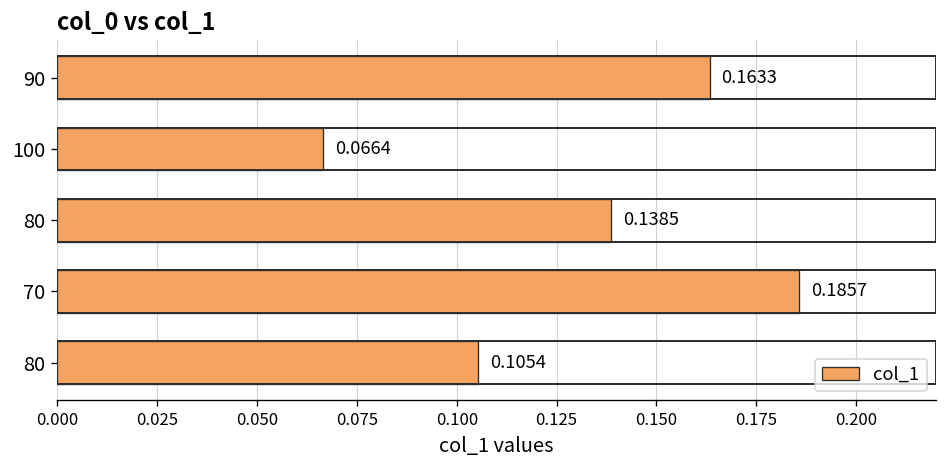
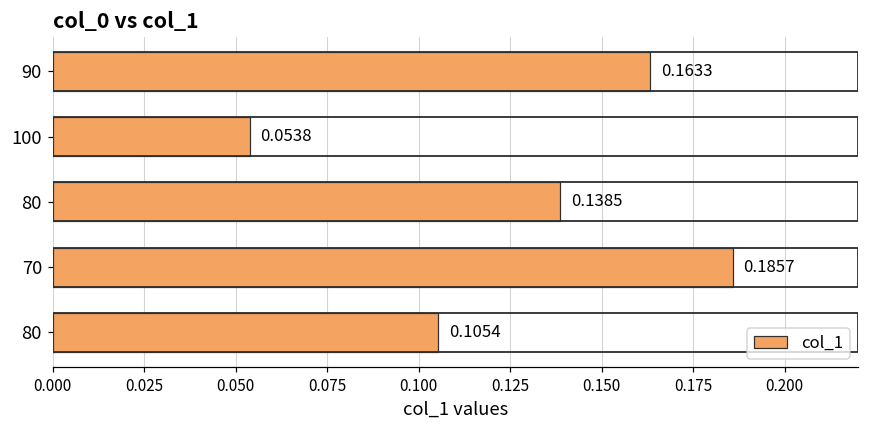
  {
    "90": 0.1633,
-   "100": 0.0664,
+   "100": 0.0538,
    "70": 0.1857
  }
